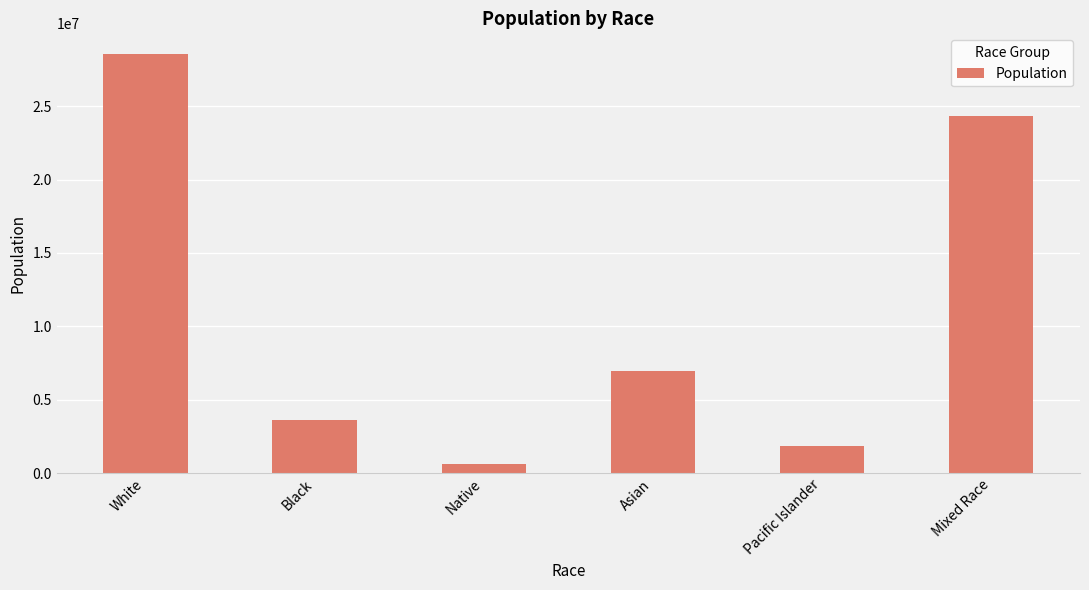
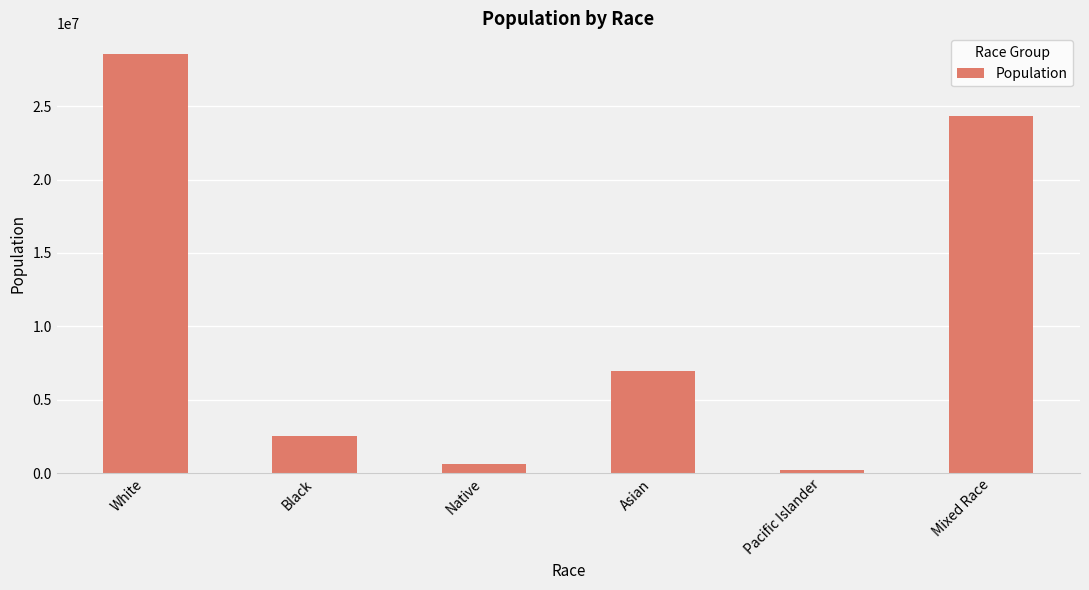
  {
    "White": 28500000,
-   "Black": 3600000,
+   "Black": 2600000,
    "Native": 600000,
    "Asian": 7000000,
-   "Pacific Islander": 1800000,
+   "Pacific Islander": 200000,
    "Mixed Race": 24300000
  }
